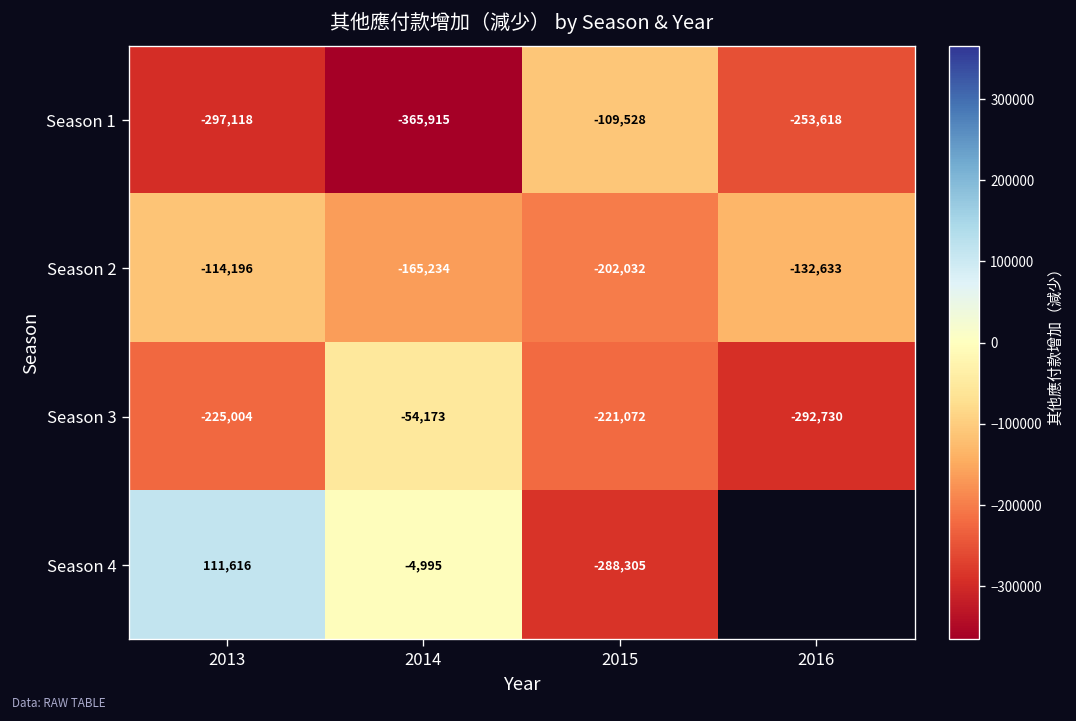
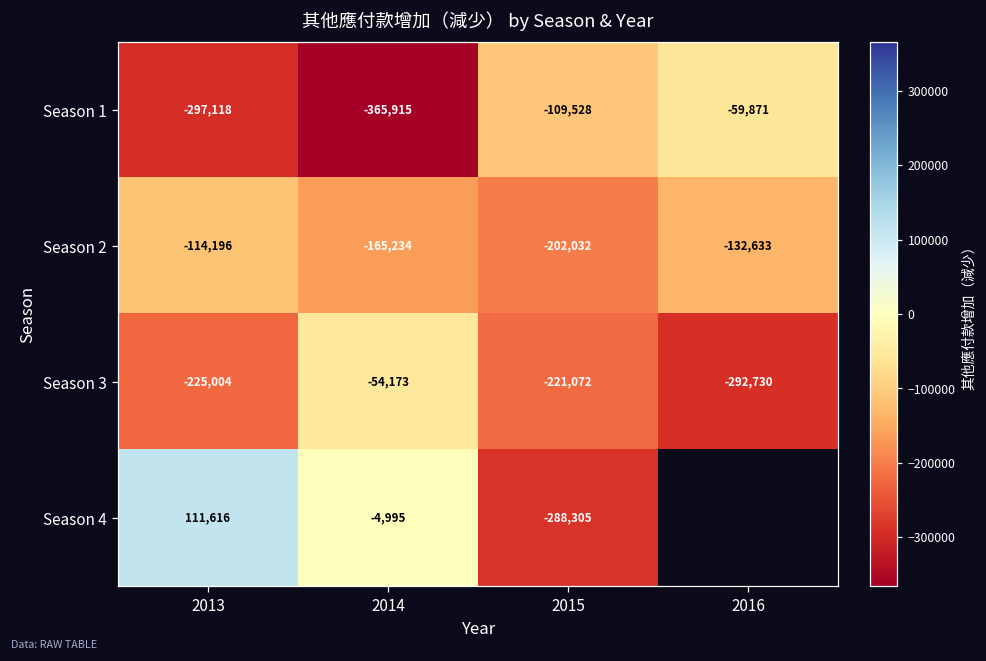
  {
    "Season 1": {
      "2013": "-297,118",
      "2014": "-365,915",
      "2015": "-109,528",
-     "2016": "-253,618"
+     "2016": "-59,871"
    },
    "Season 2": {
      "2013": "-114,196",
      "2014": "-165,234",
      "2015": "-202,032",
      "2016": "-132,633"
    },
    "Season 3": {
      "2013": "-225,004",
      "2014": "-54,173",
      "2015": "-221,072",
      "2016": "-292,730"
    },
    "Season 4": {
      "2013": "111,616",
      "2014": "-4,995",
      "2015": "-288,305"
    }
  }
